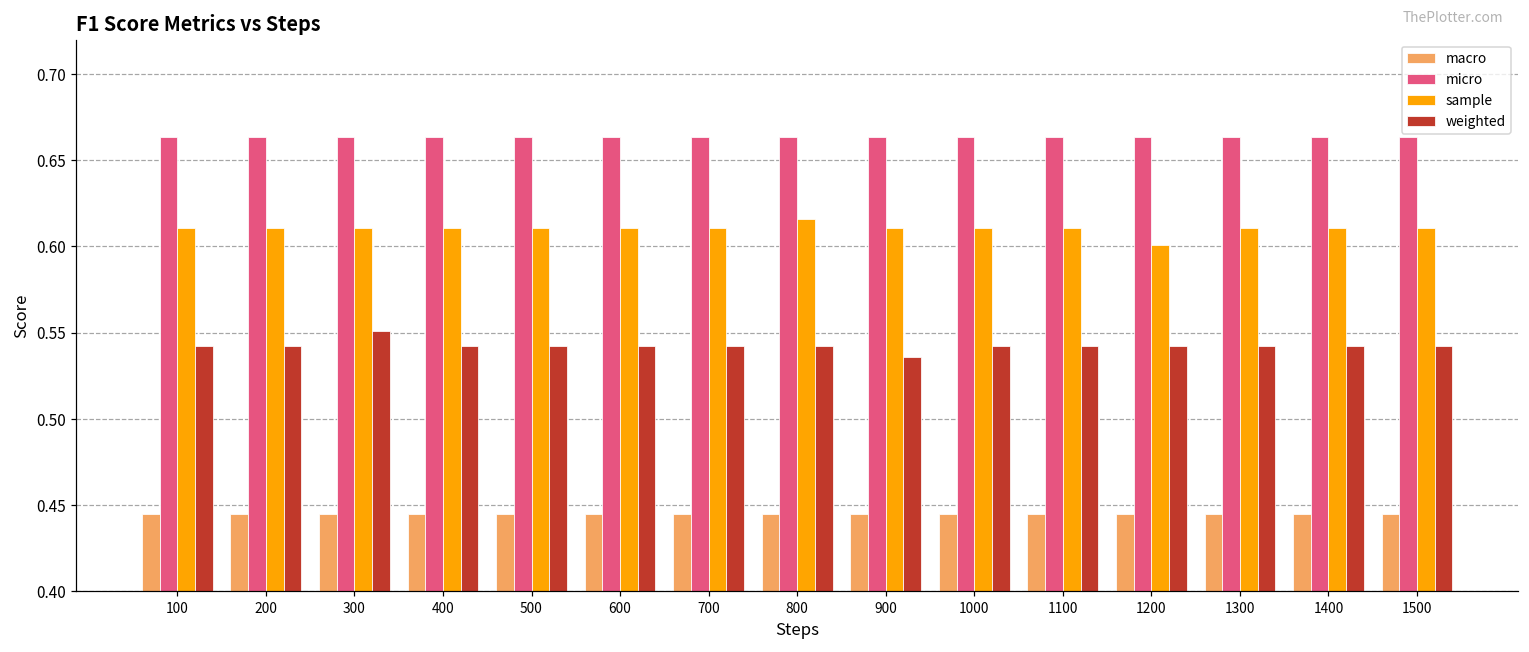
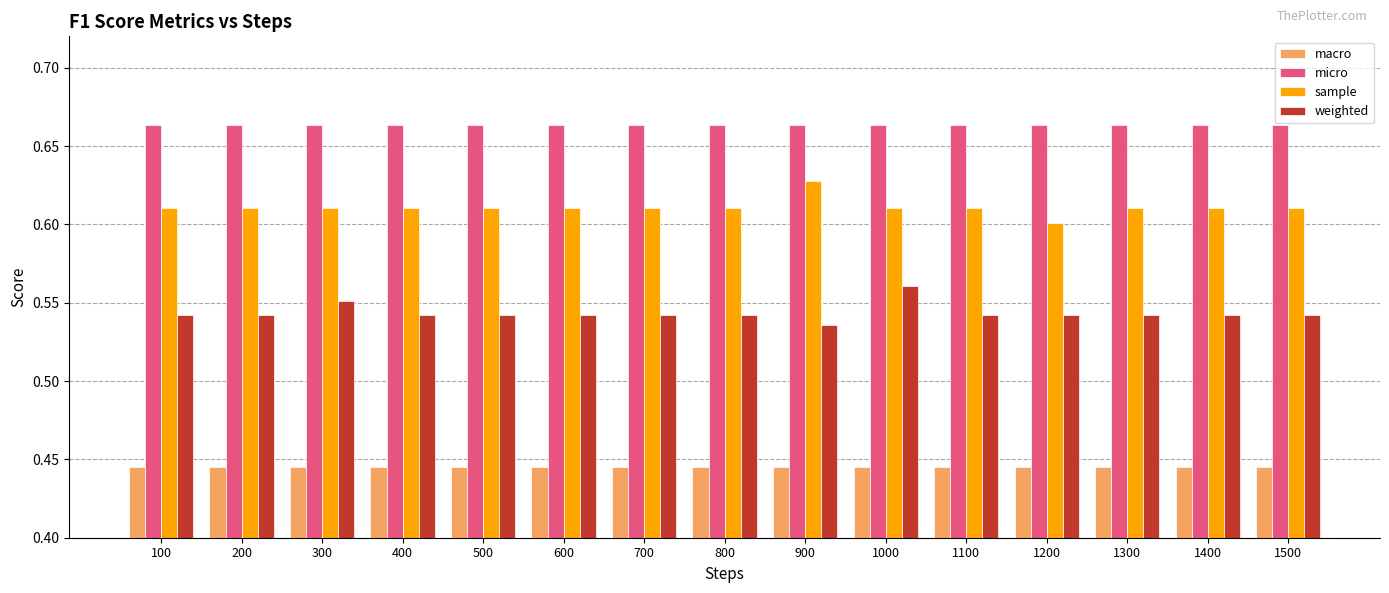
  {
    "macro": {
      "100": 0.445,
      "200": 0.445,
      "300": 0.445,
      "400": 0.445,
      "500": 0.445,
      "600": 0.445,
      "700": 0.445,
      "800": 0.445,
      "900": 0.445,
      "1000": 0.445,
      "1100": 0.445,
      "1200": 0.445,
      "1300": 0.445,
      "1400": 0.445,
      "1500": 0.445
    },
    "micro": {
      "100": 0.663,
      "200": 0.663,
      "300": 0.663,
      "400": 0.663,
      "500": 0.663,
      "600": 0.663,
      "700": 0.663,
      "800": 0.663,
      "900": 0.663,
      "1000": 0.663,
      "1100": 0.663,
      "1200": 0.663,
      "1300": 0.663,
      "1400": 0.663,
      "1500": 0.663
    },
    "sample": {
      "100": 0.610,
      "200": 0.610,
      "300": 0.610,
      "400": 0.610,
      "500": 0.610,
      "600": 0.610,
      "700": 0.610,
-     "800": 0.616,
-     "900": 0.610,
+     "800": 0.610,
+     "900": 0.628,
      "1000": 0.610,
      "1100": 0.610,
      "1200": 0.601,
      "1300": 0.610,
      "1400": 0.610,
      "1500": 0.610
    },
    "weighted": {
      "100": 0.542,
      "200": 0.542,
      "300": 0.551,
      "400": 0.542,
      "500": 0.542,
      "600": 0.542,
      "700": 0.542,
      "800": 0.542,
      "900": 0.536,
-     "1000": 0.542,
+     "1000": 0.561,
      "1100": 0.542,
      "1200": 0.542,
      "1300": 0.542,
      "1400": 0.542,
      "1500": 0.542
    }
  }
